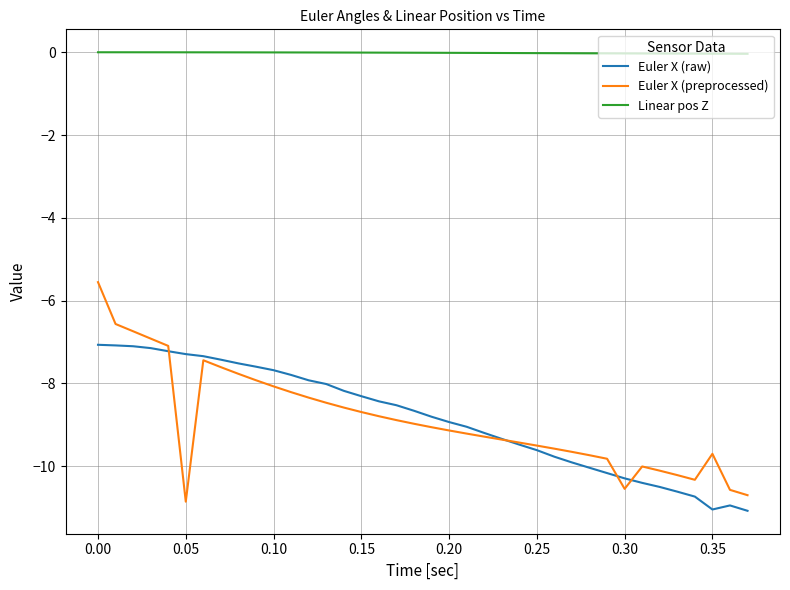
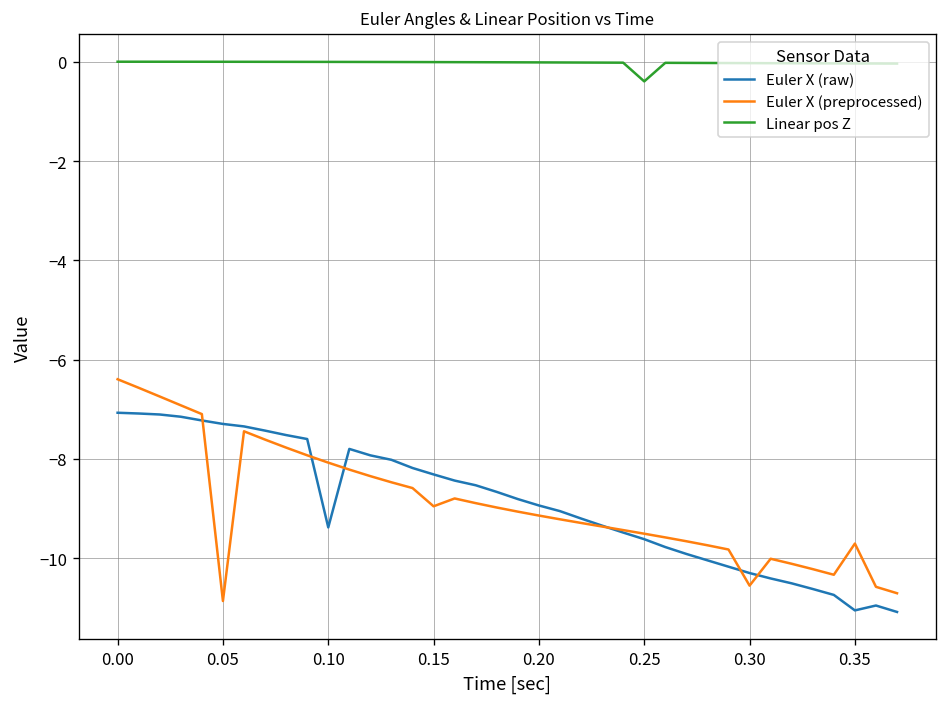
  {
    "Euler X (raw)": {
      "0.00": -7.1,
      "0.05": -7.3,
-     "0.10": -7.7,
+     "0.10": -9.4,
      "0.15": -8.3,
      "0.20": -8.9,
      "0.25": -9.6,
      "0.30": -10.3,
      "0.35": -11.1
    },
    "Euler X (preprocessed)": {
-     "0.00": -5.6,
+     "0.00": -6.4,
      "0.05": -10.9,
      "0.10": -8.1,
-     "0.15": -8.7,
+     "0.15": -9.0,
      "0.20": -9.1,
      "0.25": -9.5,
      "0.30": -10.6,
      "0.35": -9.7
    },
    "Linear pos Z": {
      "0.00": 0.0,
      "0.05": 0.0,
      "0.10": 0.0,
      "0.15": 0.0,
      "0.20": 0.0,
-     "0.25": 0.0
+     "0.25": -0.4
    }
  }
